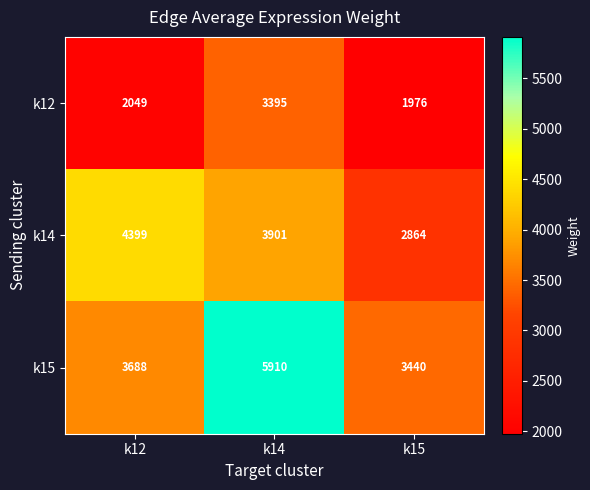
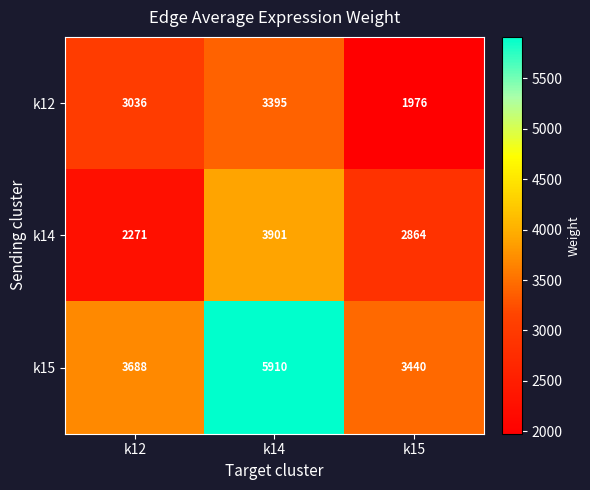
  {
    "k12": {
-     "k12": 2049,
+     "k12": 3036,
      "k14": 3395,
      "k15": 1976
    },
    "k14": {
-     "k12": 4399,
+     "k12": 2271,
      "k14": 3901,
      "k15": 2864
    },
    "k15": {
      "k12": 3688,
      "k14": 5910,
      "k15": 3440
    }
  }
